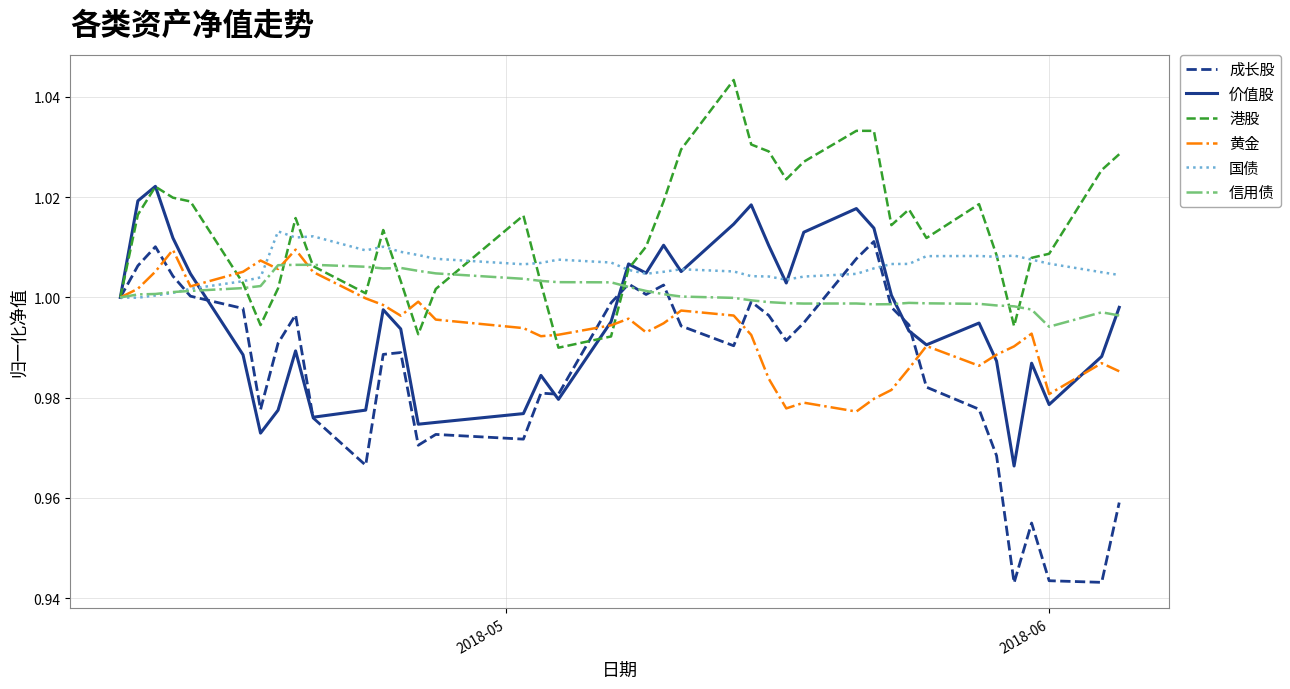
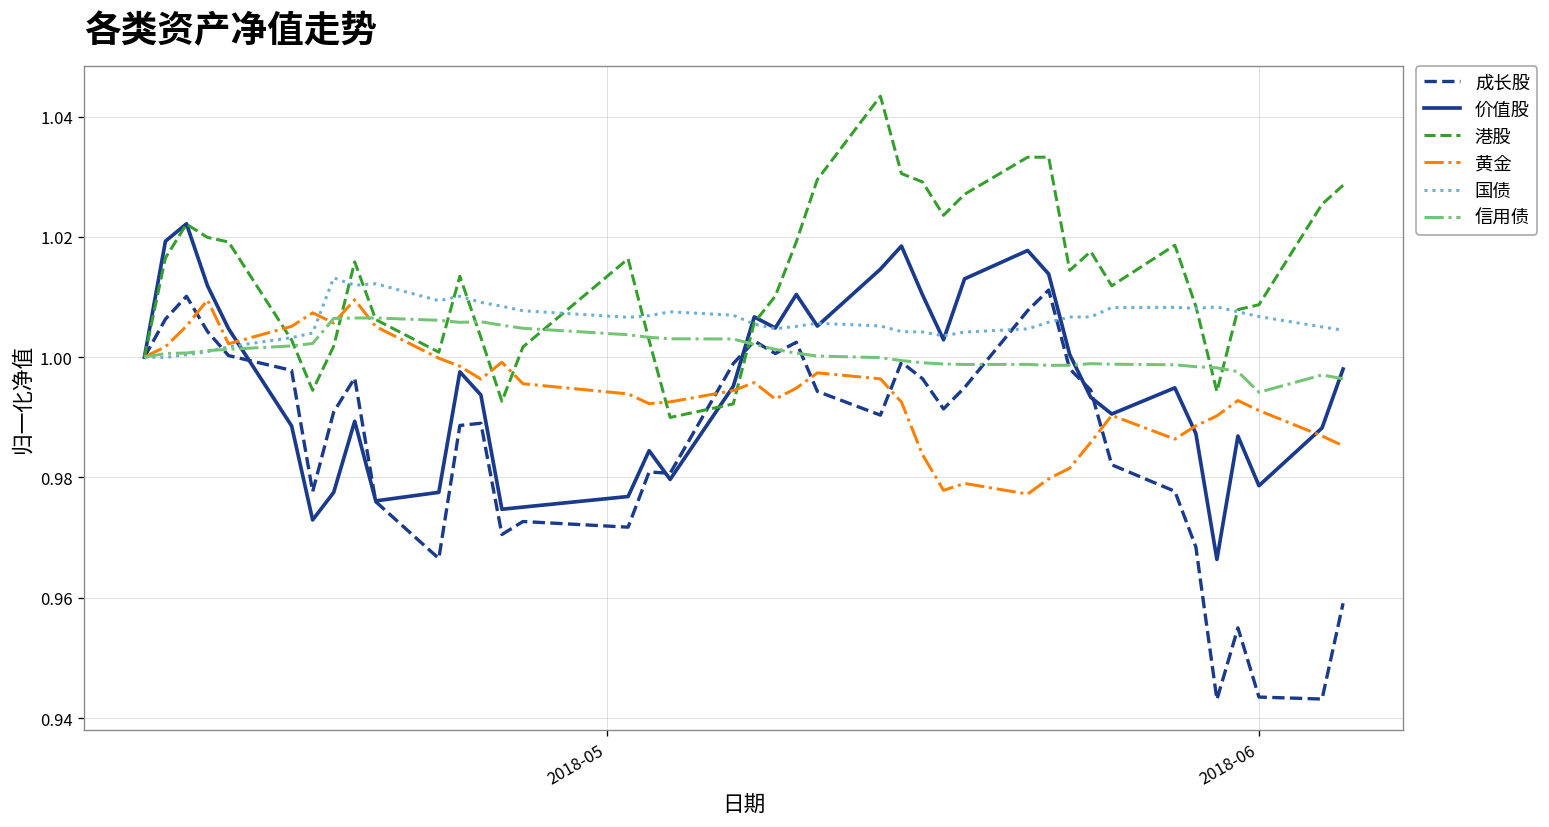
  {
    "港股": {
      "2018-06": 1.009
    },
    "黄金": {
-     "2018-06": 0.981
+     "2018-06": 0.991
    },
    "国债": {
      "2018-06": 1.007
    },
    "信用债": {
      "2018-06": 0.994
    }
  }
